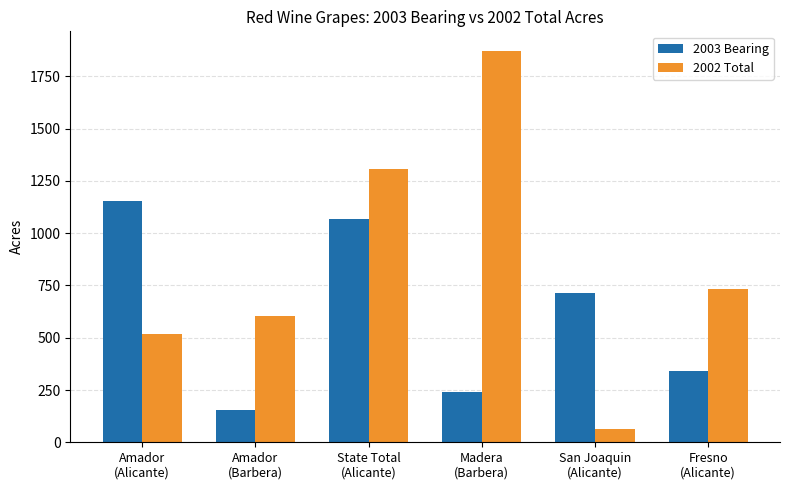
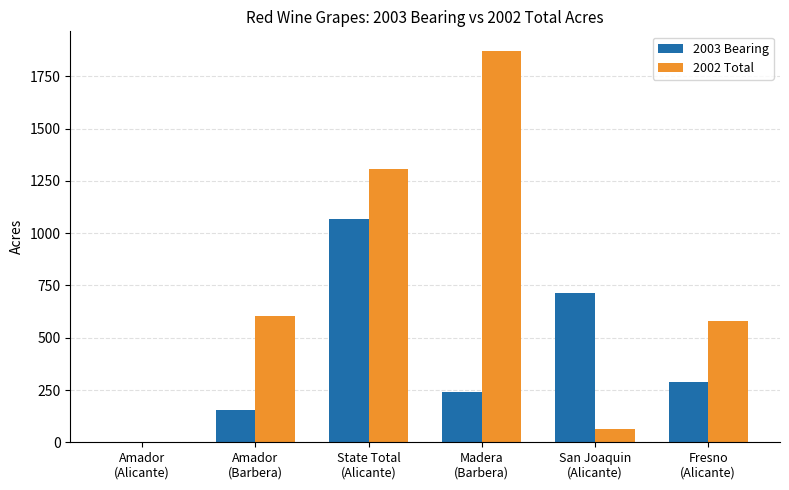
  {
    "2003 Bearing": {
-     "Amador (Alicante)": 1150,
+     "Amador (Alicante)": 0,
      "Amador (Barbera)": 160,
      "State Total (Alicante)": 1070,
      "Madera (Barbera)": 240,
      "San Joaquin (Alicante)": 720,
-     "Fresno (Alicante)": 340
+     "Fresno (Alicante)": 290
    },
    "2002 Total": {
-     "Amador (Alicante)": 520,
+     "Amador (Alicante)": 0,
      "Amador (Barbera)": 600,
      "State Total (Alicante)": 1310,
      "Madera (Barbera)": 1870,
      "San Joaquin (Alicante)": 60,
-     "Fresno (Alicante)": 730
+     "Fresno (Alicante)": 580
    }
  }
